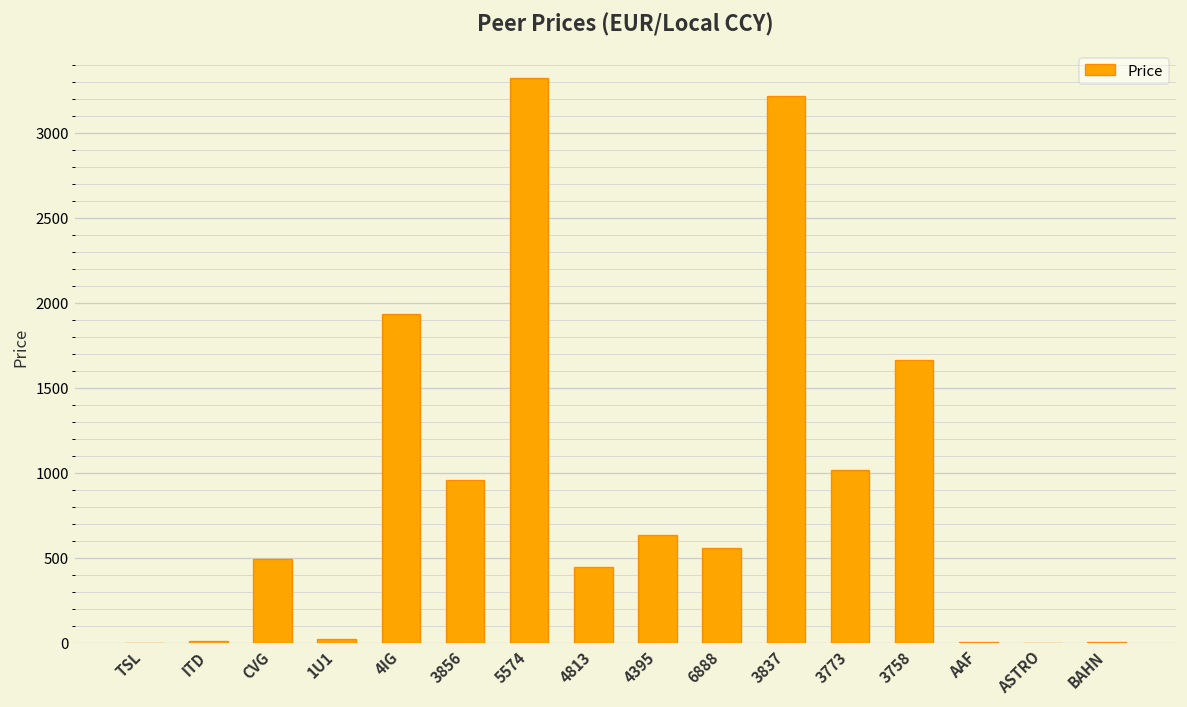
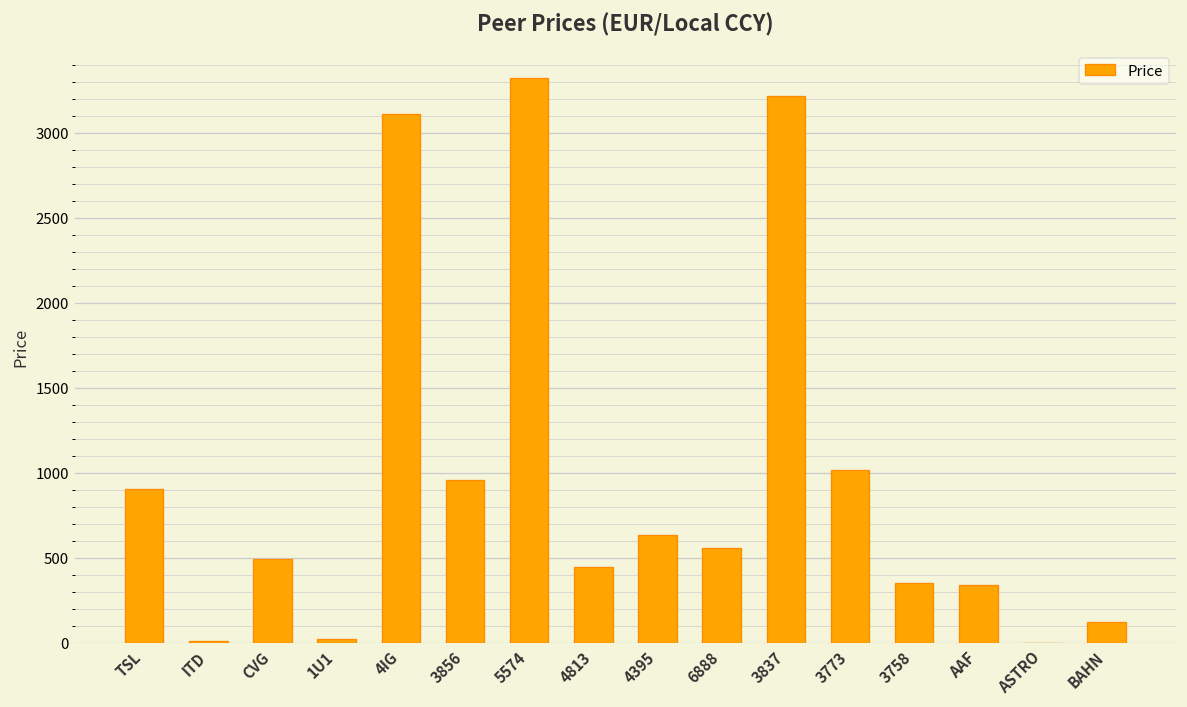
  {
-   "TSL": 0,
+   "TSL": 900,
    "CVG": 490,
    "1U1": 20,
-   "4IG": 1940,
+   "4IG": 3110,
    "3856": 960,
    "5574": 3320,
    "4813": 450,
    "4395": 630,
    "6888": 560,
    "3837": 3220,
    "3773": 1020,
-   "3758": 1660,
-   "AAF": 0,
-   "BAHN": 10
+   "3758": 350,
+   "AAF": 340,
+   "BAHN": 120
  }
